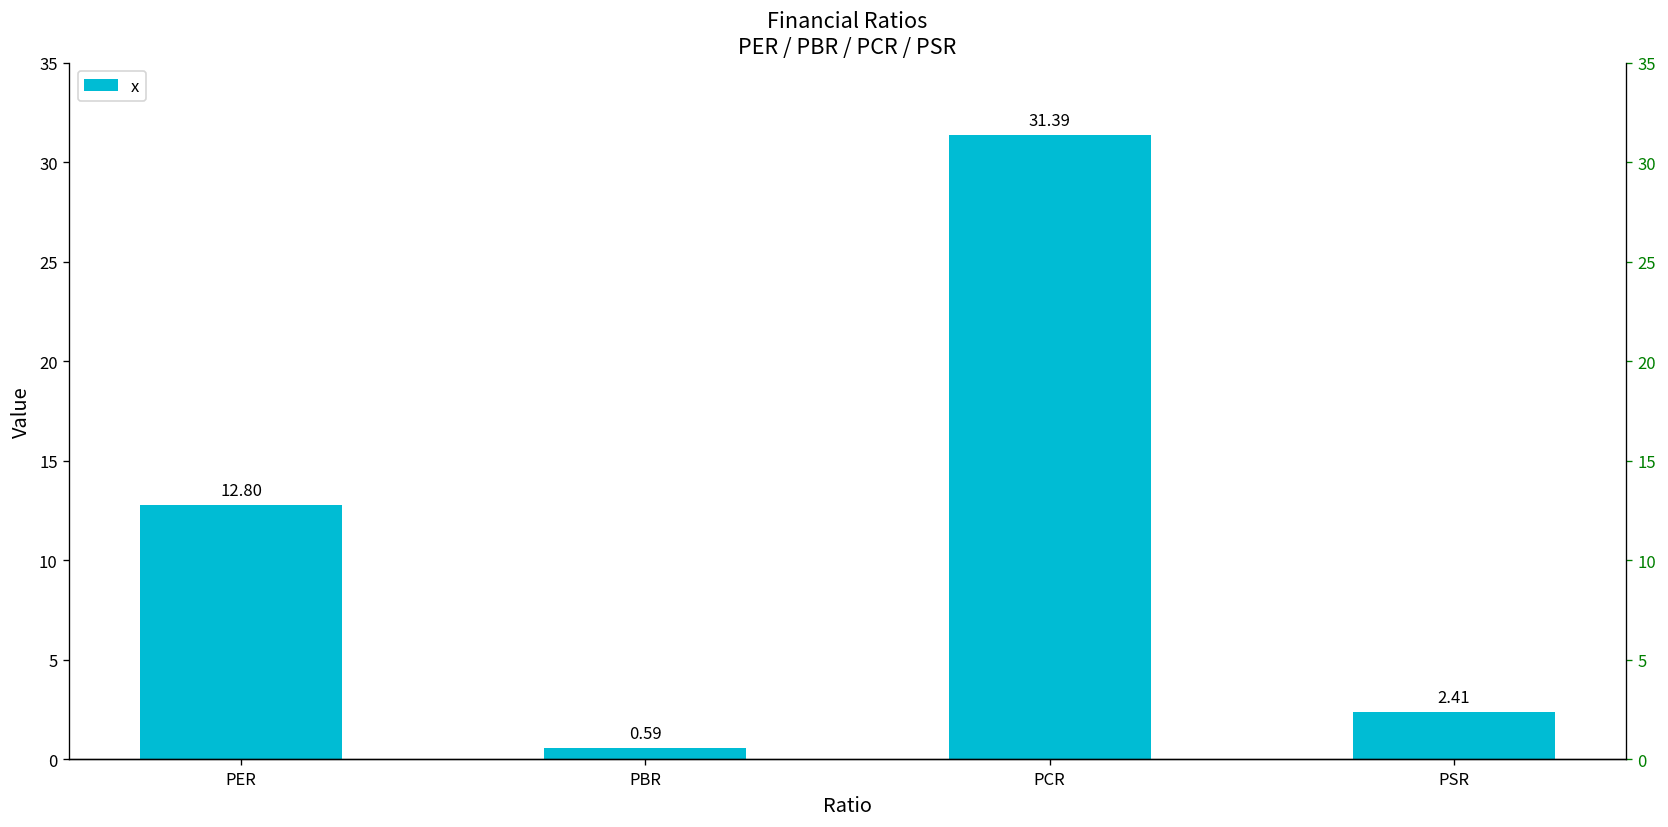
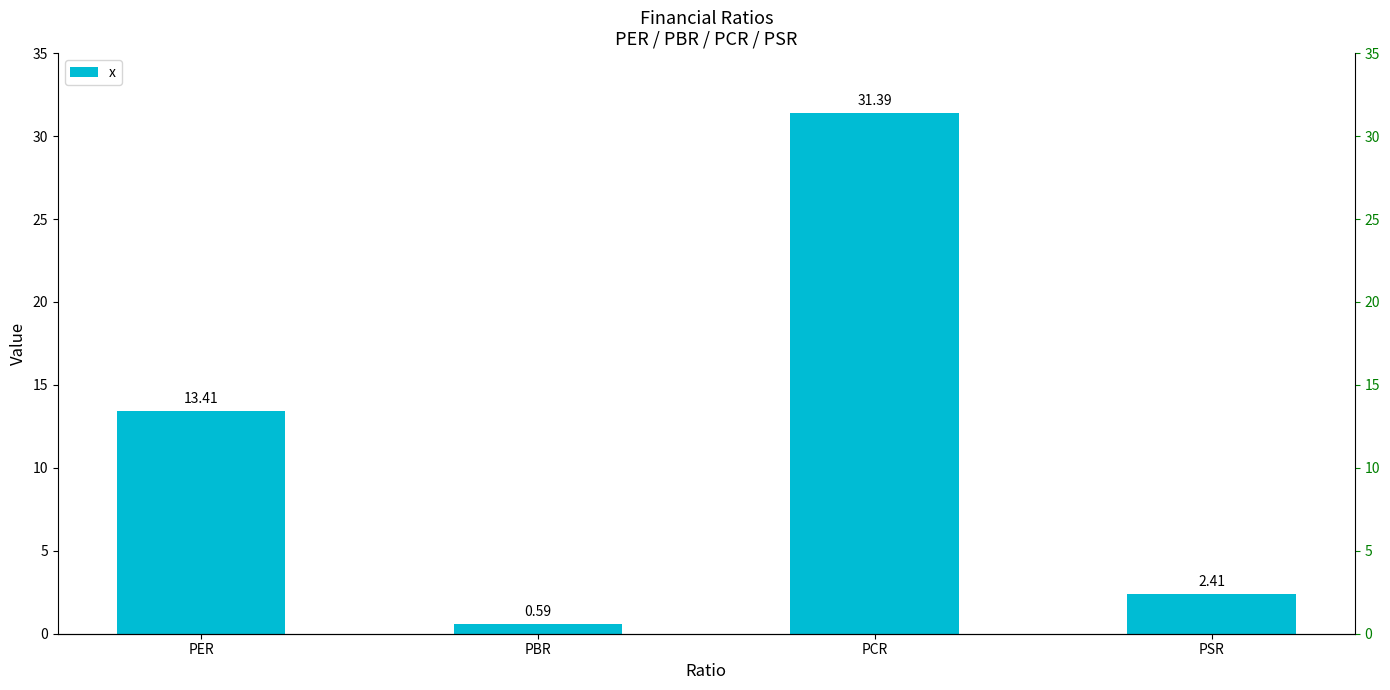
  {
-   "PER": 12.80,
+   "PER": 13.41,
    "PBR": 0.59,
    "PCR": 31.39,
    "PSR": 2.41
  }
